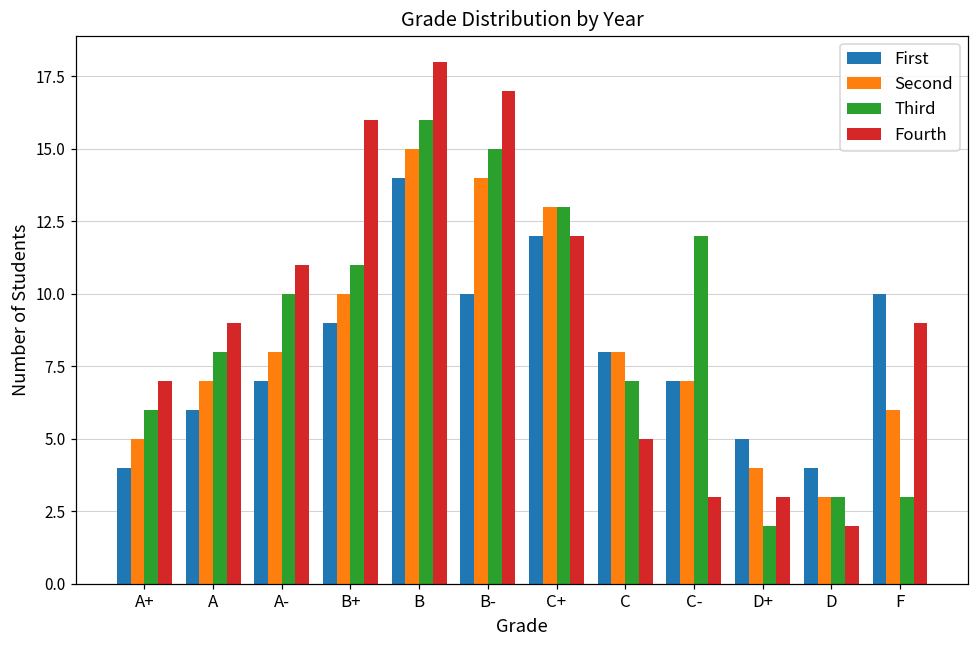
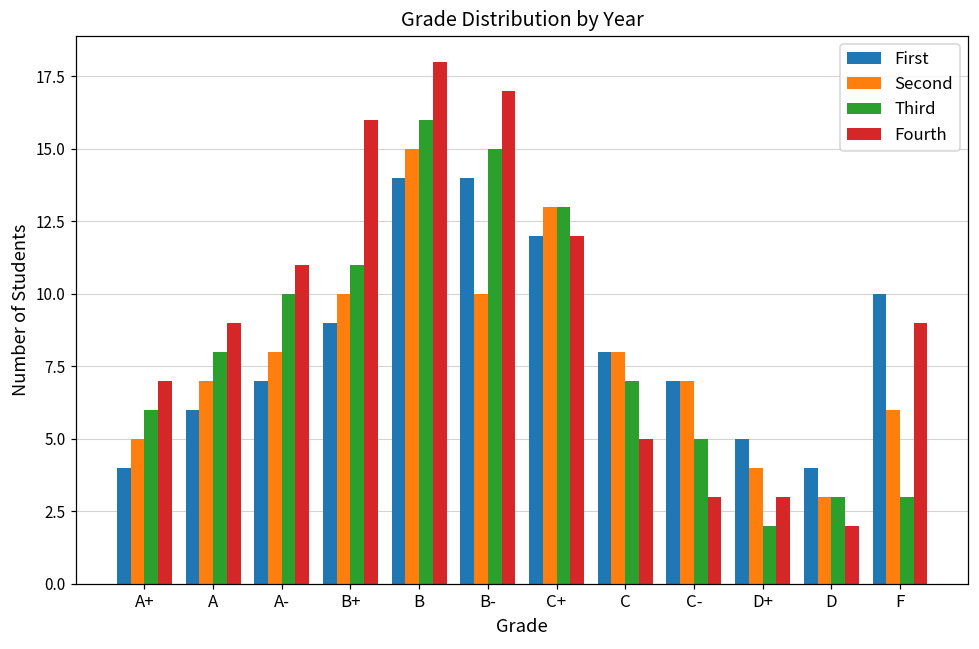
  {
    "First": {
      "A+": 4,
      "A": 6,
      "A-": 7,
      "B+": 9,
      "B": 14,
-     "B-": 10,
+     "B-": 14,
      "C+": 12,
      "C": 8,
      "C-": 7,
      "D+": 5,
      "D": 4,
      "F": 10
    },
    "Second": {
      "A+": 5,
      "A": 7,
      "A-": 8,
      "B+": 10,
      "B": 15,
-     "B-": 14,
+     "B-": 10,
      "C+": 13,
      "C": 8,
      "C-": 7,
      "D+": 4,
      "D": 3,
      "F": 6
    },
    "Third": {
      "A+": 6,
      "A": 8,
      "A-": 10,
      "B+": 11,
      "B": 16,
      "B-": 15,
      "C+": 13,
      "C": 7,
-     "C-": 12,
+     "C-": 5,
      "D+": 2,
      "D": 3,
      "F": 3
    },
    "Fourth": {
      "A+": 7,
      "A": 9,
      "A-": 11,
      "B+": 16,
      "B": 18,
      "B-": 17,
      "C+": 12,
      "C": 5,
      "C-": 3,
      "D+": 3,
      "D": 2,
      "F": 9
    }
  }
